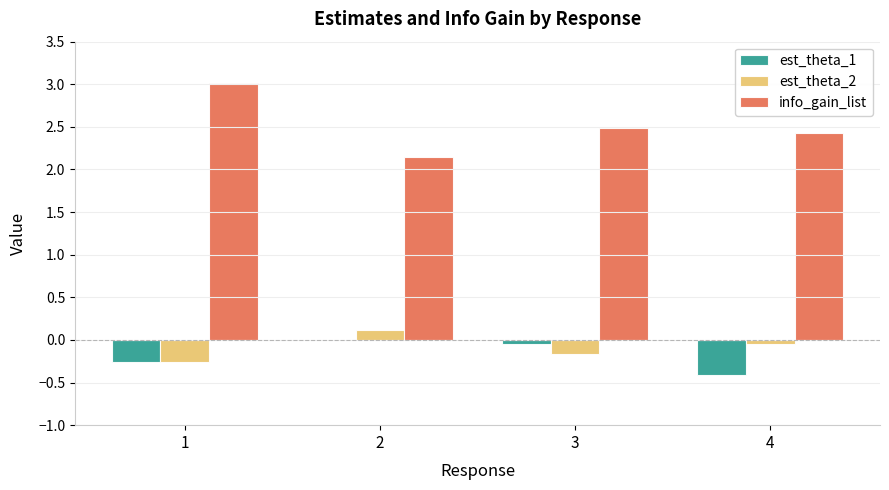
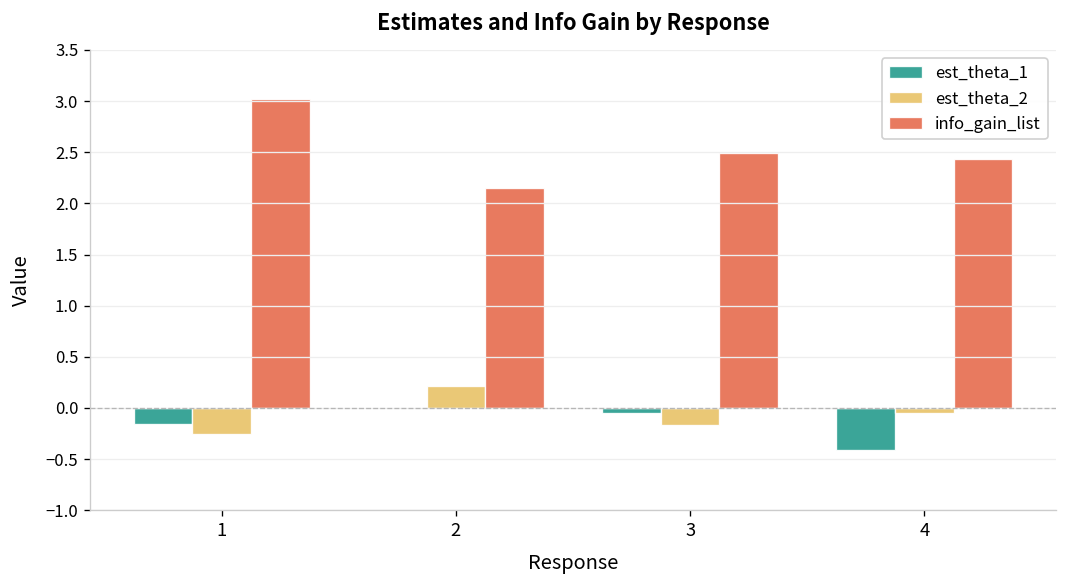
  {
    "est_theta_1": {
-     "1": -0.3,
+     "1": -0.2,
      "3": 0.0,
      "4": -0.4
    },
    "est_theta_2": {
      "1": -0.3,
-     "2": 0.1,
+     "2": 0.2,
      "3": -0.2,
      "4": 0.0
    },
    "info_gain_list": {
      "1": 3.0,
      "2": 2.1,
      "3": 2.5,
      "4": 2.4
    }
  }
